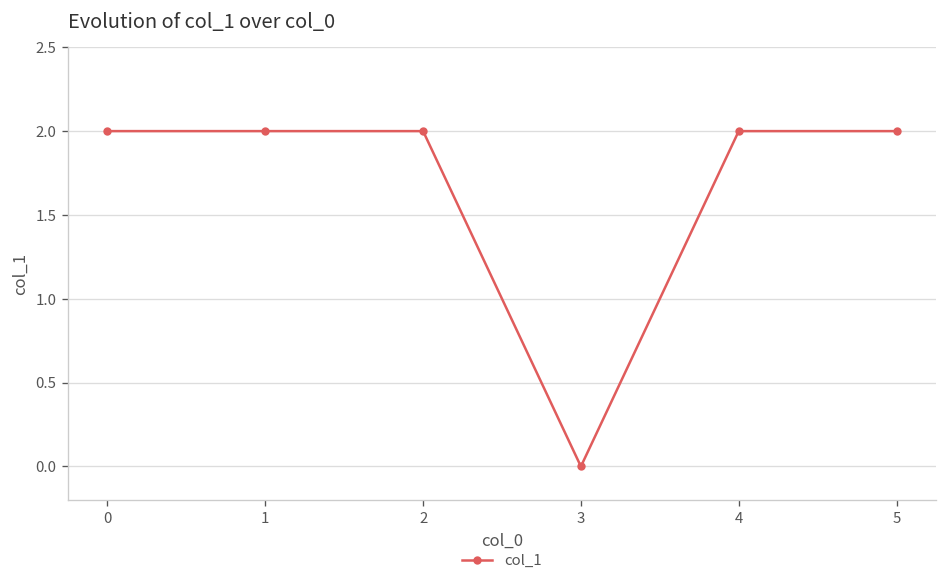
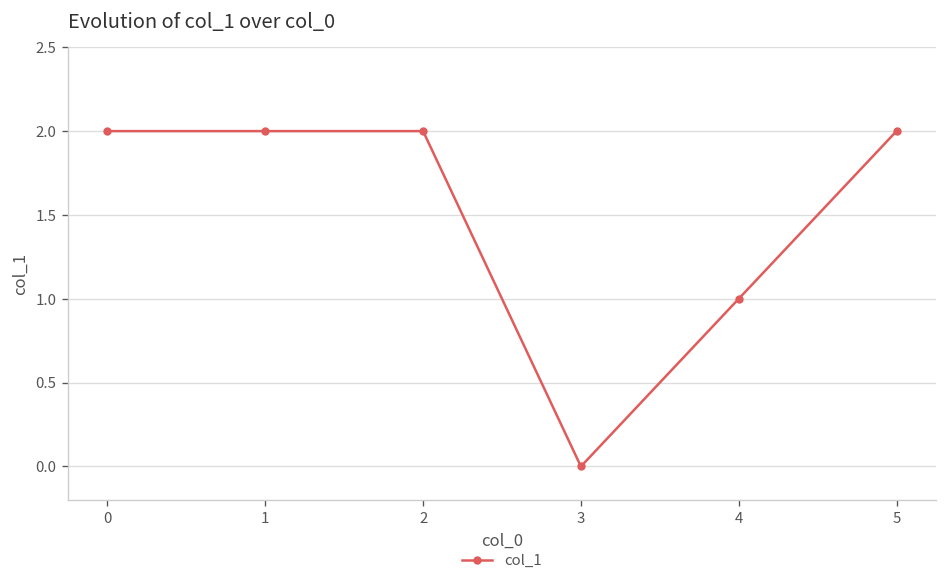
  {
    "0": 2,
    "1": 2,
    "2": 2,
    "3": 0,
-   "4": 2,
+   "4": 1,
    "5": 2
  }
